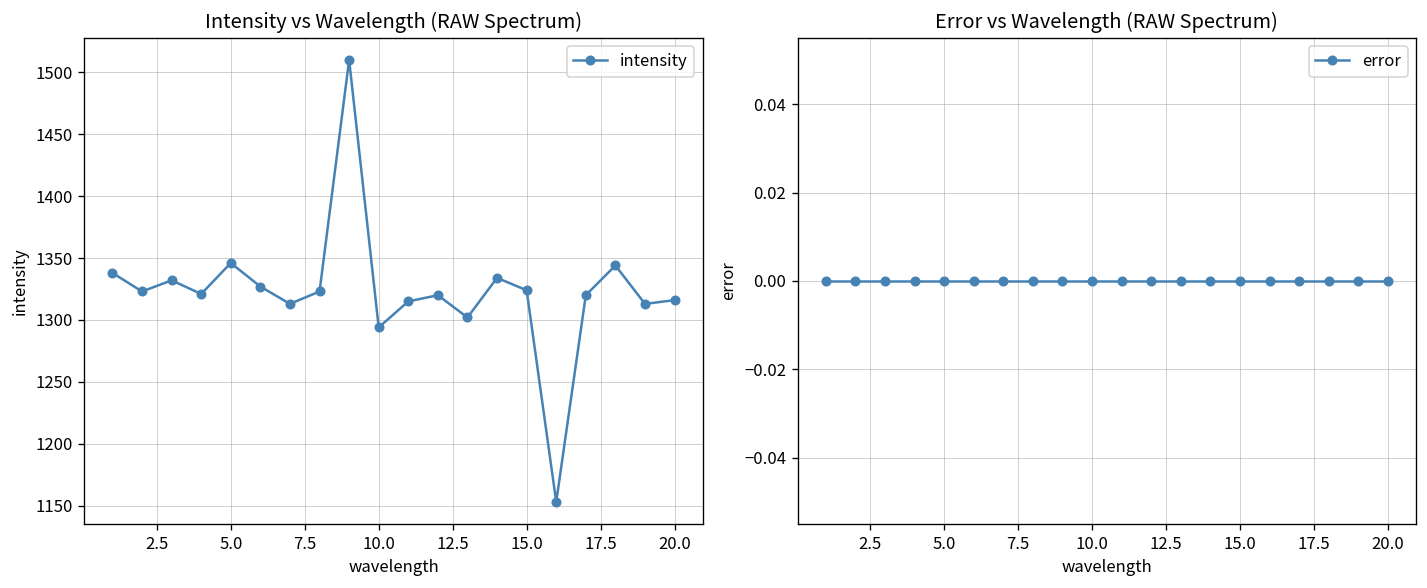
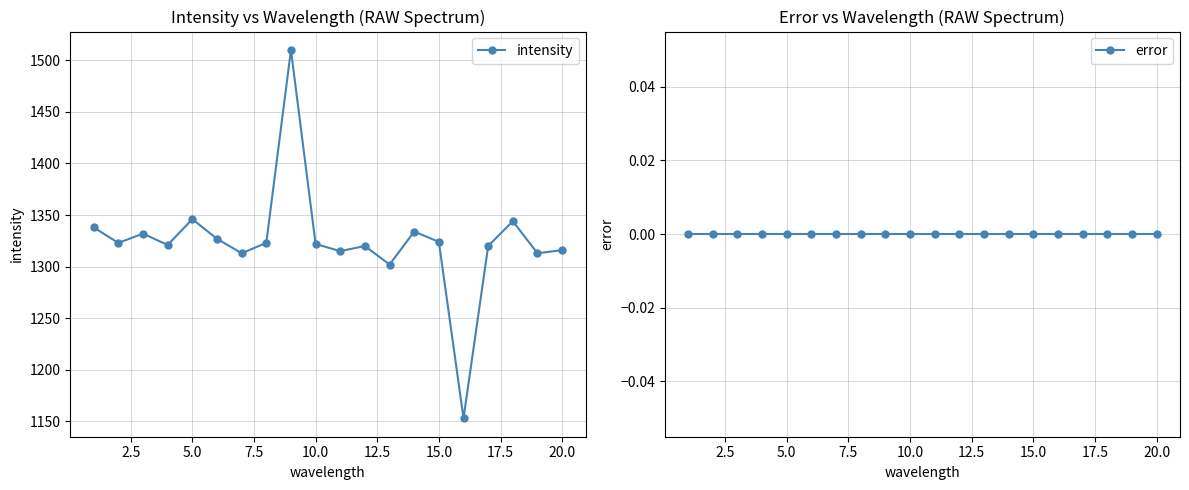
  {
    "Intensity vs Wavelength (RAW Spectrum)": {
      "5.0": 1346,
-     "10.0": 1294,
+     "10.0": 1322,
      "15.0": 1324,
      "20.0": 1316
    },
    "Error vs Wavelength (RAW Spectrum)": {
      "5.0": 0.000,
      "10.0": 0.000,
      "15.0": 0.000,
      "20.0": 0.000
    }
  }
